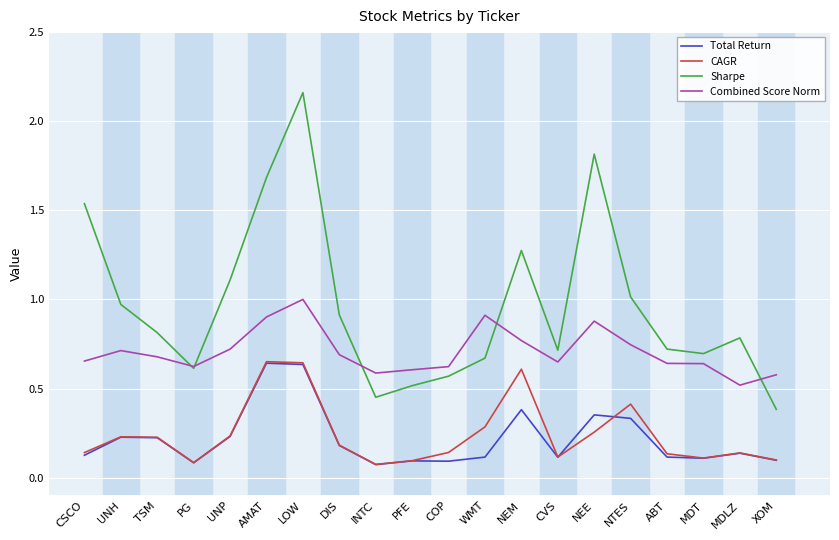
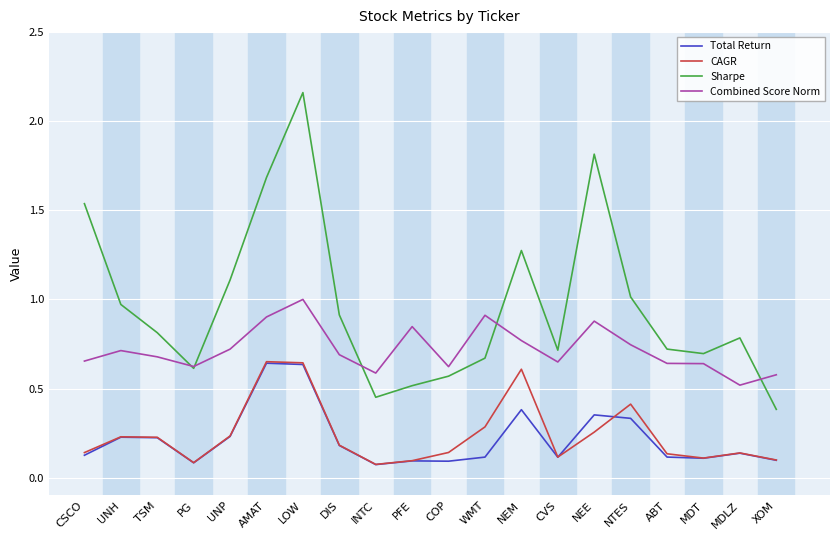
  {
    "Total Return": {
      "CSCO": 0.13,
      "COP": 0.09,
      "WMT": 0.12,
      "NEM": 0.38,
      "NEE": 0.35,
      "NTES": 0.33,
      "ABT": 0.12
    },
    "CAGR": {
      "CSCO": 0.14,
      "COP": 0.14,
      "WMT": 0.28,
      "NEM": 0.61,
      "NEE": 0.26,
      "NTES": 0.41,
      "ABT": 0.13
    },
    "Sharpe": {
      "CSCO": 1.54,
      "UNH": 0.97,
      "TSM": 0.81,
      "UNP": 1.11,
      "AMAT": 1.68,
      "LOW": 2.16,
      "DIS": 0.91,
      "INTC": 0.45,
      "PFE": 0.52,
      "COP": 0.57,
      "WMT": 0.67,
      "NEM": 1.27,
      "CVS": 0.72,
      "NEE": 1.82,
      "NTES": 1.01,
      "ABT": 0.72,
      "MDT": 0.70,
      "MDLZ": 0.78,
      "XOM": 0.38
    },
    "Combined Score Norm": {
      "CSCO": 0.65,
      "UNH": 0.71,
      "TSM": 0.68,
      "UNP": 0.72,
      "AMAT": 0.90,
      "LOW": 1.00,
      "DIS": 0.69,
      "INTC": 0.59,
-     "PFE": 0.61,
+     "PFE": 0.85,
      "COP": 0.62,
      "WMT": 0.91,
      "NEM": 0.77,
      "CVS": 0.65,
      "NEE": 0.88,
      "NTES": 0.75,
      "ABT": 0.64,
      "MDT": 0.64,
      "MDLZ": 0.52,
      "XOM": 0.58
    }
  }
